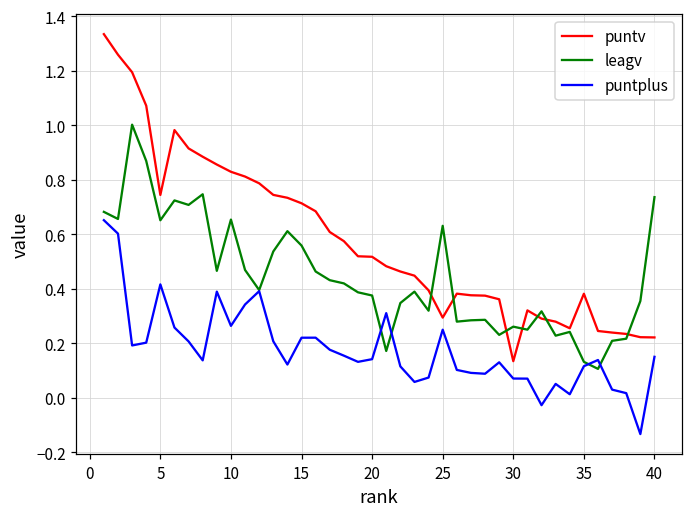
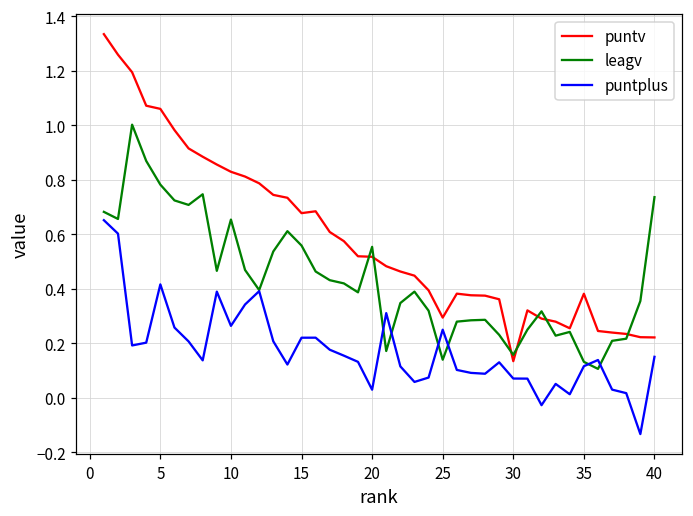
  {
    "puntv": {
-     "5": 0.74,
+     "5": 1.06,
      "10": 0.83,
-     "15": 0.71,
+     "15": 0.68,
      "20": 0.52,
      "25": 0.29,
      "30": 0.13,
      "35": 0.38,
      "40": 0.22
    },
    "leagv": {
-     "5": 0.65,
+     "5": 0.78,
      "10": 0.65,
      "15": 0.56,
-     "20": 0.38,
-     "25": 0.63,
-     "30": 0.26,
+     "20": 0.55,
+     "25": 0.14,
+     "30": 0.16,
      "35": 0.13,
      "40": 0.74
    },
    "puntplus": {
      "5": 0.42,
      "10": 0.26,
      "15": 0.22,
-     "20": 0.14,
+     "20": 0.03,
      "25": 0.25,
      "30": 0.07,
      "35": 0.12,
      "40": 0.15
    }
  }
